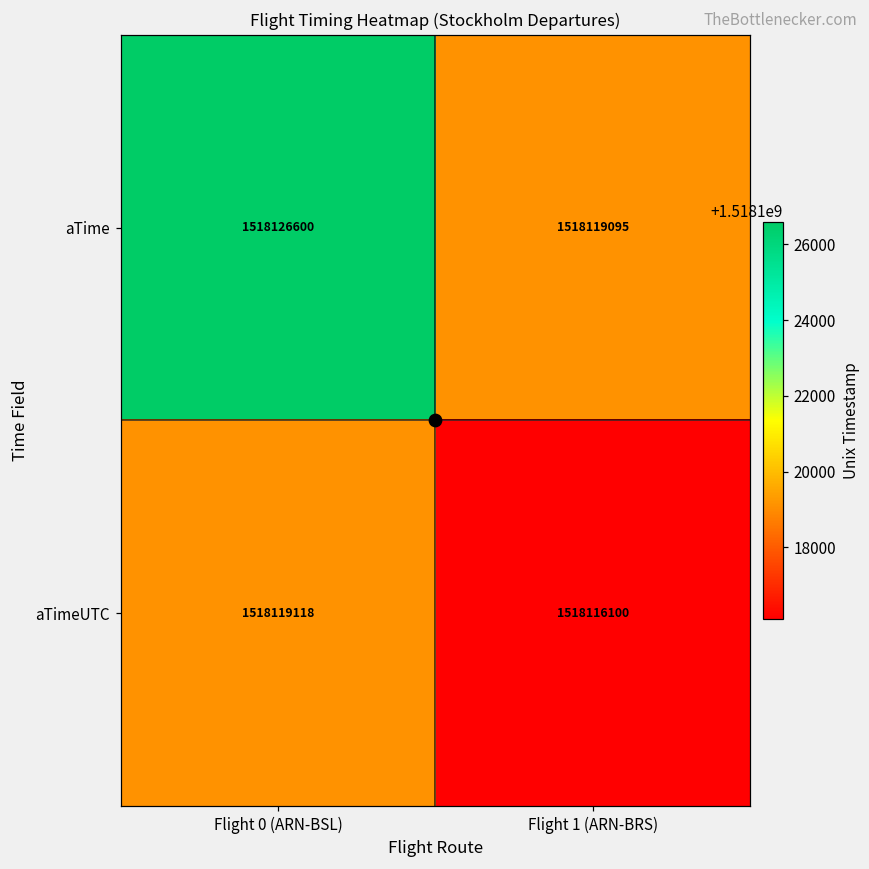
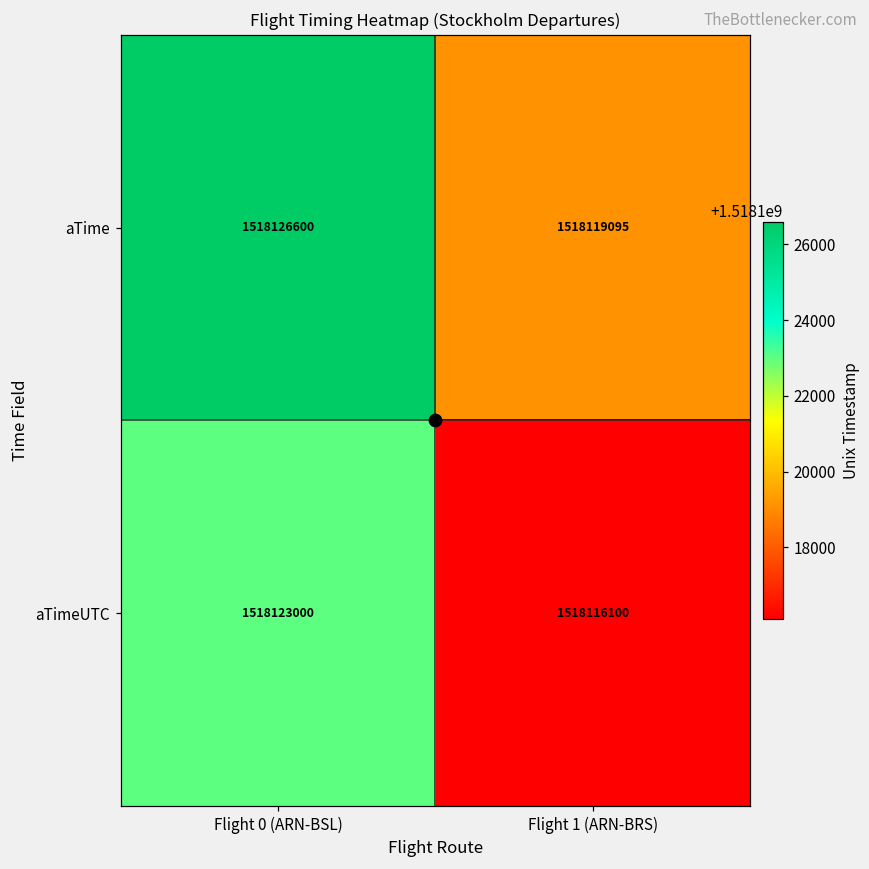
  {
    "aTime": {
      "Flight 0 (ARN-BSL)": 1518126600,
      "Flight 1 (ARN-BRS)": 1518119095
    },
    "aTimeUTC": {
-     "Flight 0 (ARN-BSL)": 1518119118,
+     "Flight 0 (ARN-BSL)": 1518123000,
      "Flight 1 (ARN-BRS)": 1518116100
    }
  }
